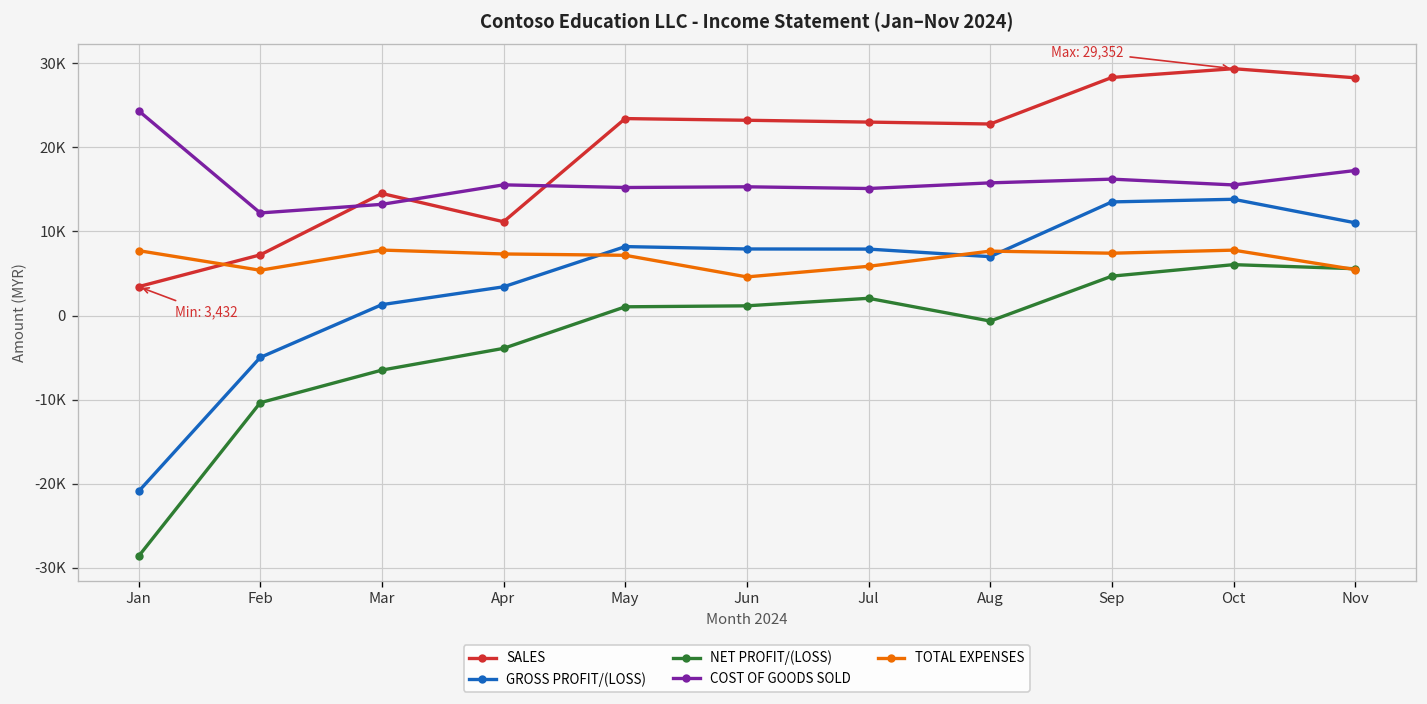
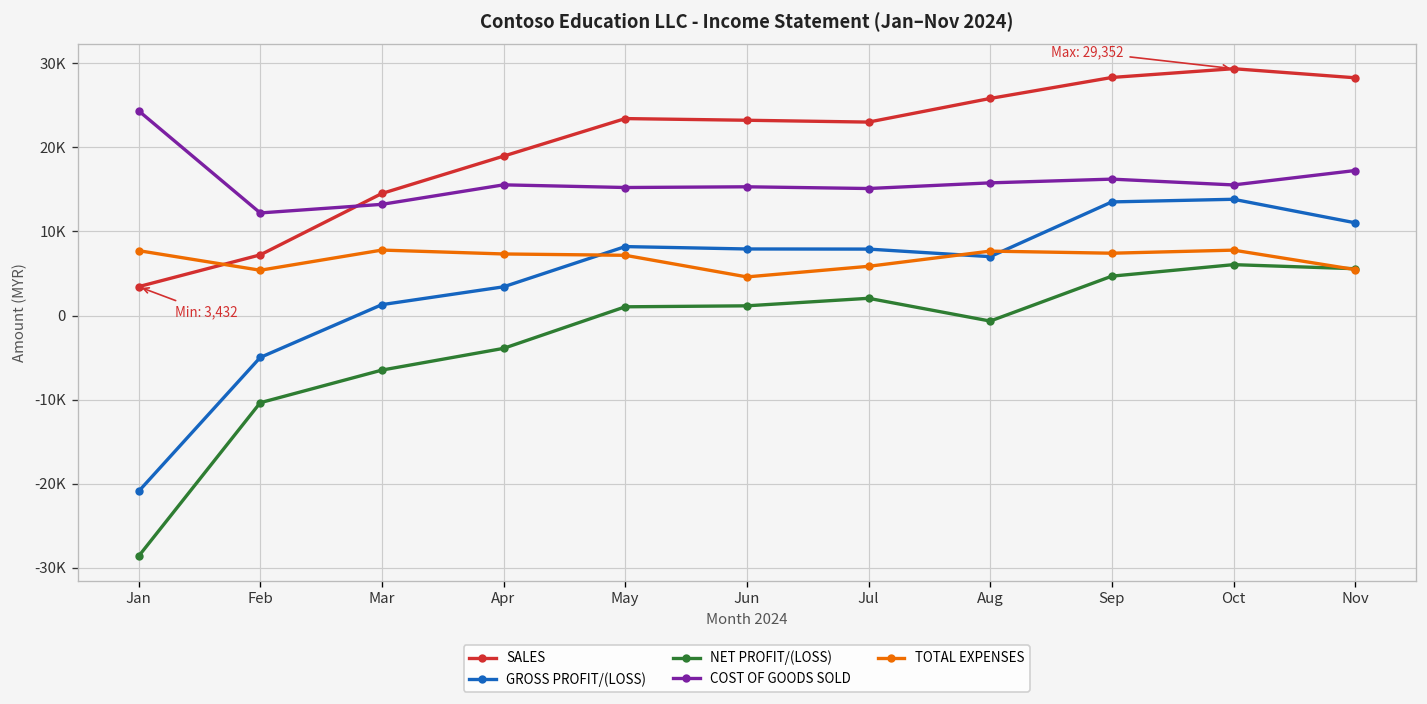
  {
    "SALES": {
      "Feb": 7000,
      "Mar": 15000,
-     "Apr": 11000,
+     "Apr": 19000,
      "May": 23000,
      "Jun": 23000,
      "Jul": 23000,
-     "Aug": 23000,
+     "Aug": 26000,
      "Sep": 28000,
      "Nov": 28000
    },
    "GROSS PROFIT/(LOSS)": {
      "Jan": -21000,
      "Feb": -5000,
      "Mar": 1000,
      "Apr": 3000,
      "May": 8000,
      "Jun": 8000,
      "Jul": 8000,
      "Aug": 7000,
      "Sep": 14000,
      "Oct": 14000,
      "Nov": 11000
    },
    "NET PROFIT/(LOSS)": {
      "Jan": -29000,
      "Feb": -10000,
      "Mar": -6000,
      "Apr": -4000,
      "May": 1000,
      "Jun": 1000,
      "Jul": 2000,
      "Aug": -1000,
      "Sep": 5000,
      "Oct": 6000
    },
    "COST OF GOODS SOLD": {
      "Jan": 24000,
      "Feb": 12000,
      "Mar": 13000,
      "Apr": 16000,
      "May": 15000,
      "Jun": 15000,
      "Jul": 15000,
      "Aug": 16000,
      "Sep": 16000,
      "Oct": 16000,
      "Nov": 17000
    },
    "TOTAL EXPENSES": {
      "Jan": 8000,
      "Feb": 5000,
      "Mar": 8000,
      "Apr": 7000,
      "May": 7000,
      "Jun": 5000,
      "Jul": 6000,
      "Aug": 8000,
      "Sep": 7000,
      "Oct": 8000
    }
  }
